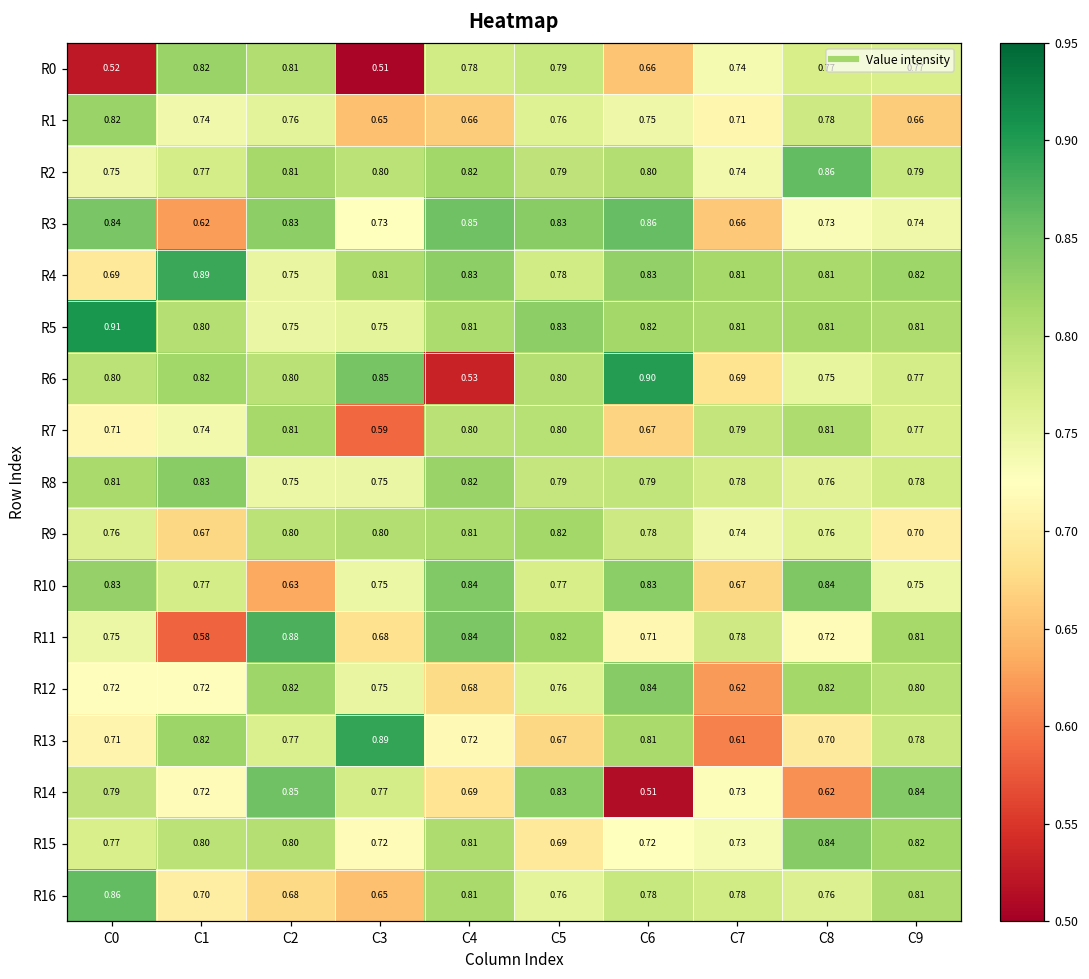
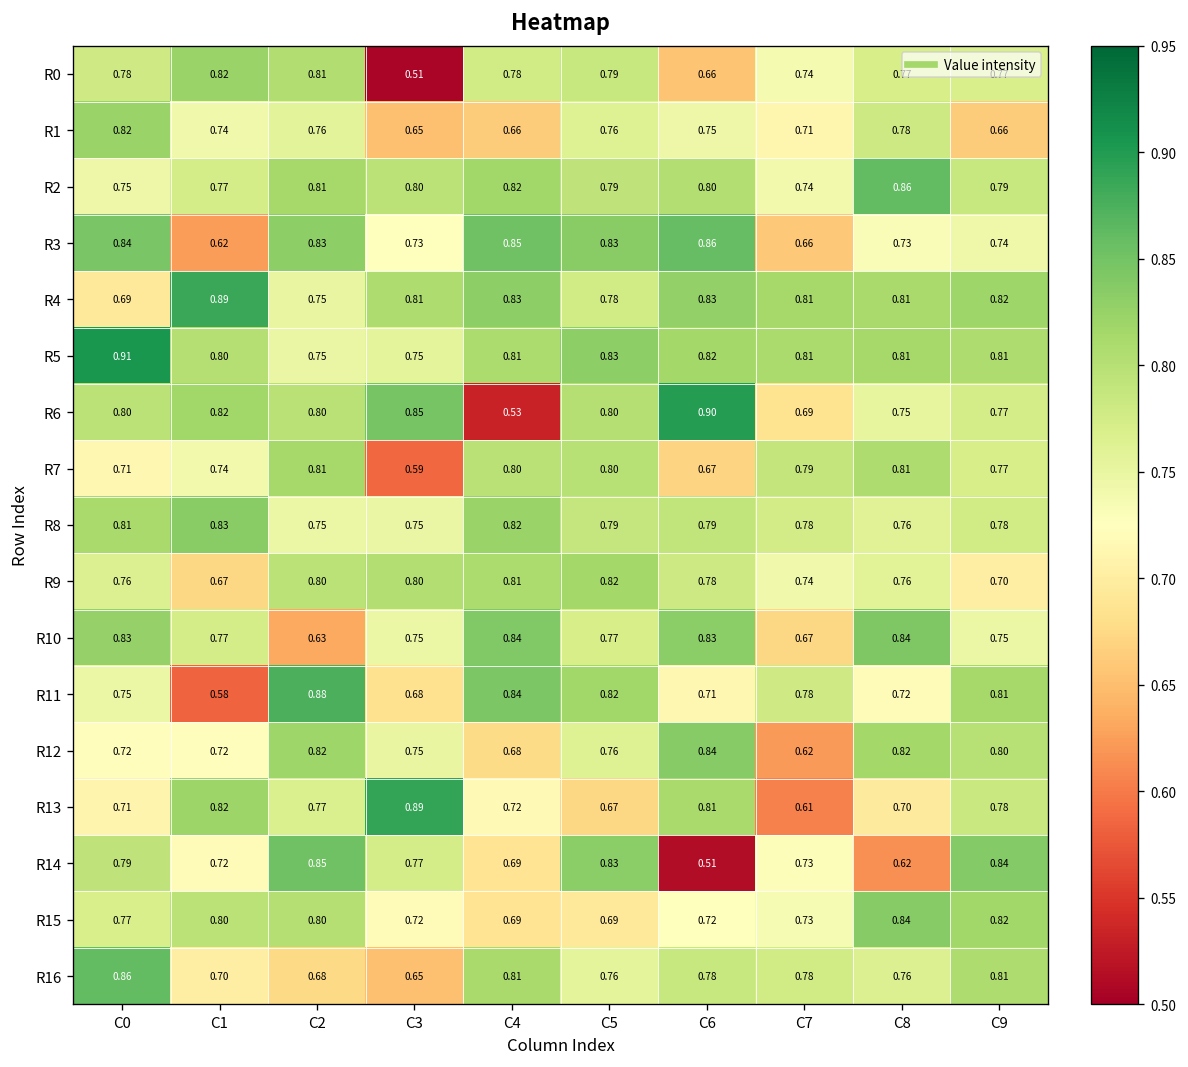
  {
    "R0": {
-     "C0": 0.52,
+     "C0": 0.78,
      "C1": 0.82,
      "C2": 0.81,
      "C3": 0.51,
      "C4": 0.78,
      "C5": 0.79,
      "C6": 0.66,
      "C7": 0.74
    },
    "R1": {
      "C0": 0.82,
      "C1": 0.74,
      "C2": 0.76,
      "C3": 0.65,
      "C4": 0.66,
      "C5": 0.76,
      "C6": 0.75,
      "C7": 0.71,
      "C8": 0.78,
      "C9": 0.66
    },
    "R2": {
      "C0": 0.75,
      "C1": 0.77,
      "C2": 0.81,
      "C3": 0.80,
      "C4": 0.82,
      "C5": 0.79,
      "C6": 0.80,
      "C7": 0.74,
      "C8": 0.86,
      "C9": 0.79
    },
    "R3": {
      "C0": 0.84,
      "C1": 0.62,
      "C2": 0.83,
      "C3": 0.73,
      "C4": 0.85,
      "C5": 0.83,
      "C6": 0.86,
      "C7": 0.66,
      "C8": 0.73,
      "C9": 0.74
    },
    "R4": {
      "C0": 0.69,
      "C1": 0.89,
      "C2": 0.75,
      "C3": 0.81,
      "C4": 0.83,
      "C5": 0.78,
      "C6": 0.83,
      "C7": 0.81,
      "C8": 0.81,
      "C9": 0.82
    },
    "R5": {
      "C0": 0.91,
      "C1": 0.80,
      "C2": 0.75,
      "C3": 0.75,
      "C4": 0.81,
      "C5": 0.83,
      "C6": 0.82,
      "C7": 0.81,
      "C8": 0.81,
      "C9": 0.81
    },
    "R6": {
      "C0": 0.80,
      "C1": 0.82,
      "C2": 0.80,
      "C3": 0.85,
      "C4": 0.53,
      "C5": 0.80,
      "C6": 0.90,
      "C7": 0.69,
      "C8": 0.75,
      "C9": 0.77
    },
    "R7": {
      "C0": 0.71,
      "C1": 0.74,
      "C2": 0.81,
      "C3": 0.59,
      "C4": 0.80,
      "C5": 0.80,
      "C6": 0.67,
      "C7": 0.79,
      "C8": 0.81,
      "C9": 0.77
    },
    "R8": {
      "C0": 0.81,
      "C1": 0.83,
      "C2": 0.75,
      "C3": 0.75,
      "C4": 0.82,
      "C5": 0.79,
      "C6": 0.79,
      "C7": 0.78,
      "C8": 0.76,
      "C9": 0.78
    },
    "R9": {
      "C0": 0.76,
      "C1": 0.67,
      "C2": 0.80,
      "C3": 0.80,
      "C4": 0.81,
      "C5": 0.82,
      "C6": 0.78,
      "C7": 0.74,
      "C8": 0.76,
      "C9": 0.70
    },
    "R10": {
      "C0": 0.83,
      "C1": 0.77,
      "C2": 0.63,
      "C3": 0.75,
      "C4": 0.84,
      "C5": 0.77,
      "C6": 0.83,
      "C7": 0.67,
      "C8": 0.84,
      "C9": 0.75
    },
    "R11": {
      "C0": 0.75,
      "C1": 0.58,
      "C2": 0.88,
      "C3": 0.68,
      "C4": 0.84,
      "C5": 0.82,
      "C6": 0.71,
      "C7": 0.78,
      "C8": 0.72,
      "C9": 0.81
    },
    "R12": {
      "C0": 0.72,
      "C1": 0.72,
      "C2": 0.82,
      "C3": 0.75,
      "C4": 0.68,
      "C5": 0.76,
      "C6": 0.84,
      "C7": 0.62,
      "C8": 0.82,
      "C9": 0.80
    },
    "R13": {
      "C0": 0.71,
      "C1": 0.82,
      "C2": 0.77,
      "C3": 0.89,
      "C4": 0.72,
      "C5": 0.67,
      "C6": 0.81,
      "C7": 0.61,
      "C8": 0.70,
      "C9": 0.78
    },
    "R14": {
      "C0": 0.79,
      "C1": 0.72,
      "C2": 0.85,
      "C3": 0.77,
      "C4": 0.69,
      "C5": 0.83,
      "C6": 0.51,
      "C7": 0.73,
      "C8": 0.62,
      "C9": 0.84
    },
    "R15": {
      "C0": 0.77,
      "C1": 0.80,
      "C2": 0.80,
      "C3": 0.72,
-     "C4": 0.81,
+     "C4": 0.69,
      "C5": 0.69,
      "C6": 0.72,
      "C7": 0.73,
      "C8": 0.84,
      "C9": 0.82
    },
    "R16": {
      "C0": 0.86,
      "C1": 0.70,
      "C2": 0.68,
      "C3": 0.65,
      "C4": 0.81,
      "C5": 0.76,
      "C6": 0.78,
      "C7": 0.78,
      "C8": 0.76,
      "C9": 0.81
    }
  }
